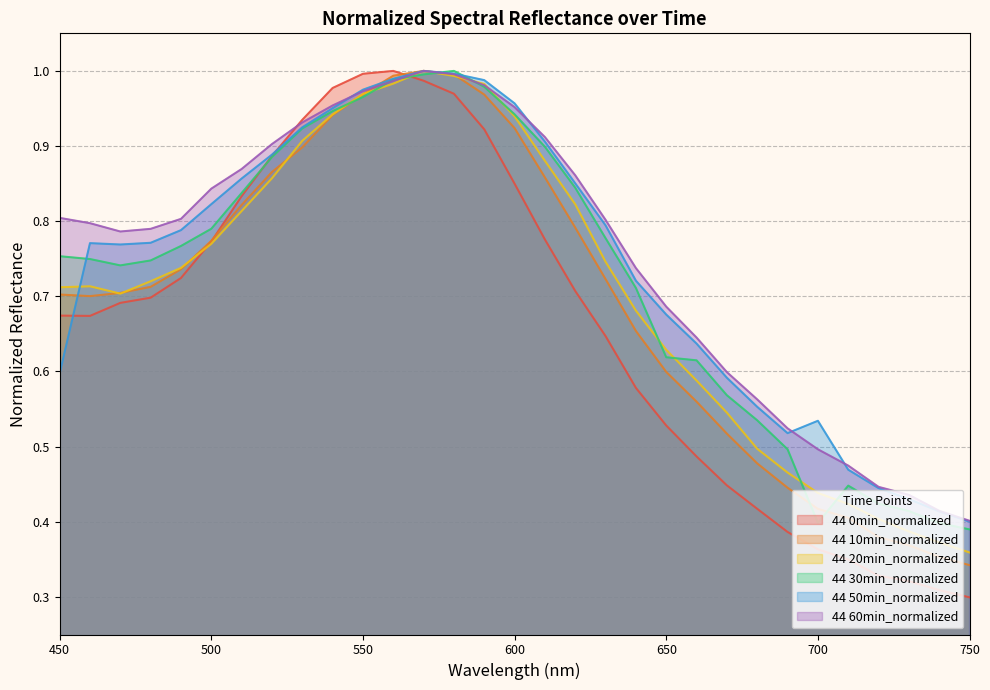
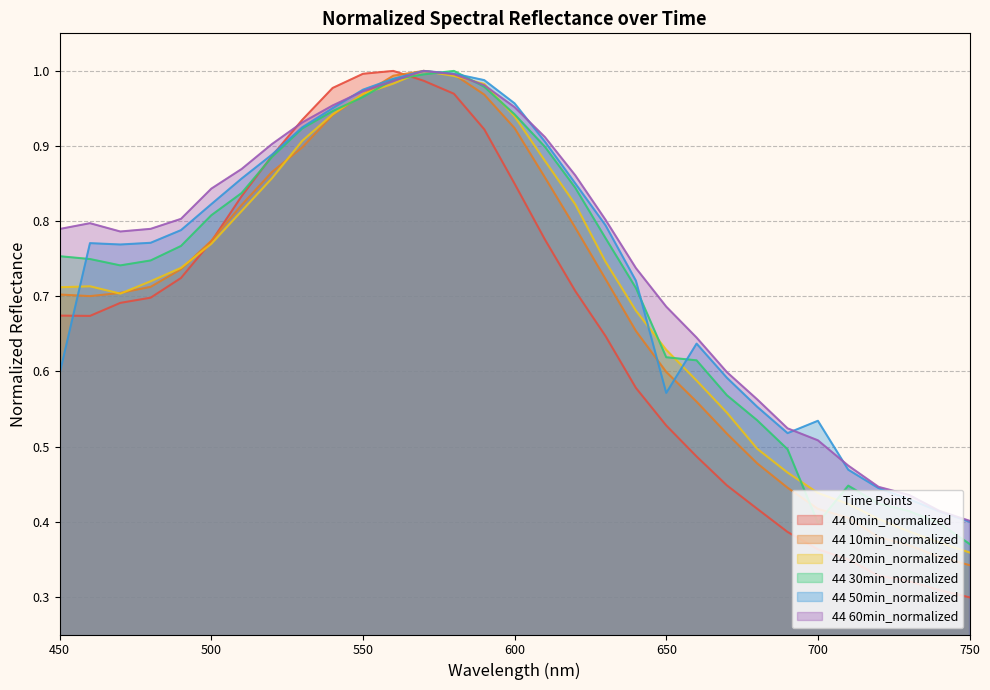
  {
    "44 30min_normalized": {
      "450": 0.75,
-     "500": 0.79,
+     "500": 0.81,
      "550": 0.97,
      "650": 0.62,
-     "750": 0.39
+     "750": 0.37
    },
    "44 50min_normalized": {
      "450": 0.60,
      "500": 0.82,
      "600": 0.96,
-     "650": 0.68,
+     "650": 0.57,
      "700": 0.53
    },
    "44 60min_normalized": {
-     "450": 0.80,
+     "450": 0.79,
      "500": 0.84,
      "600": 0.95,
      "650": 0.69,
-     "700": 0.50
+     "700": 0.51
    }
  }
